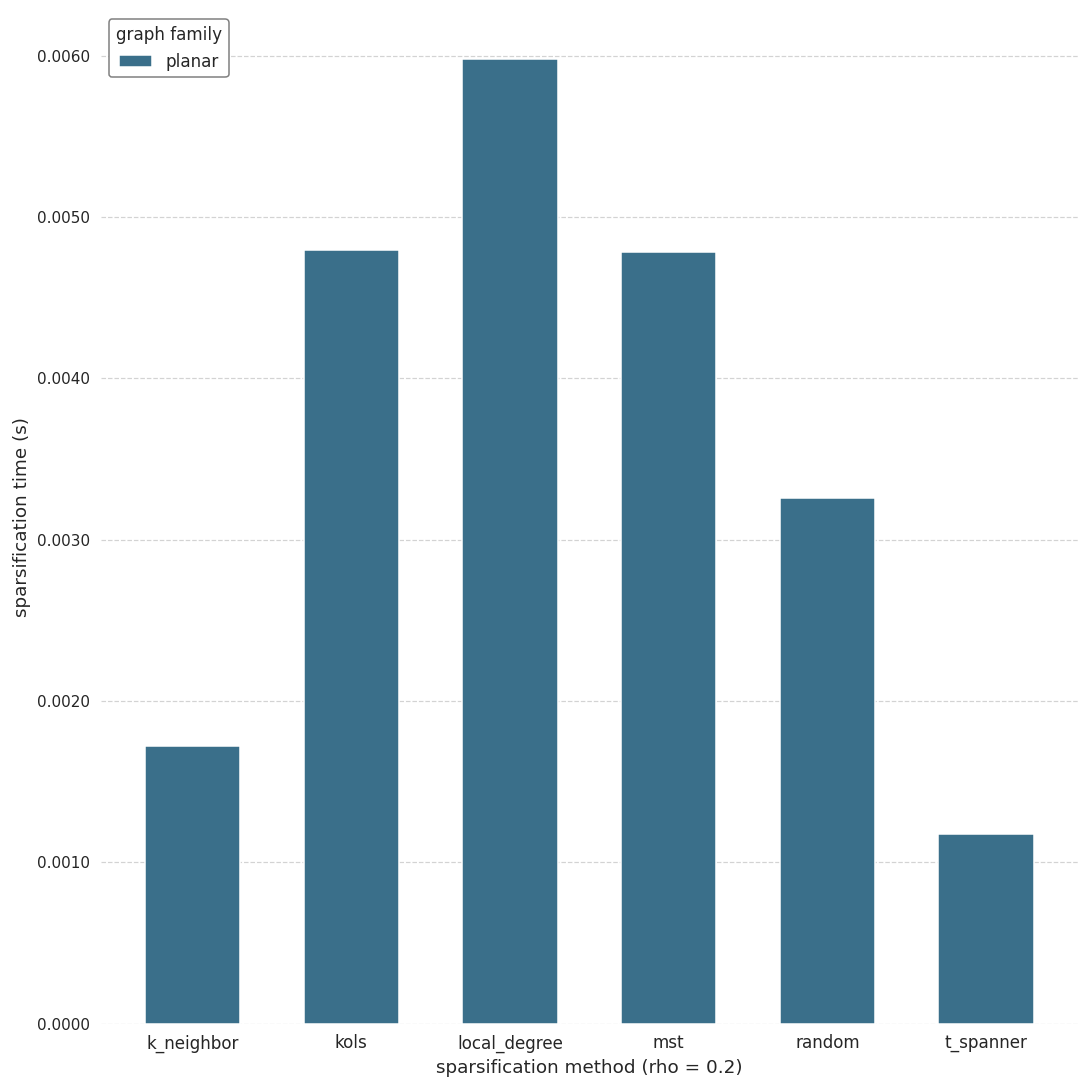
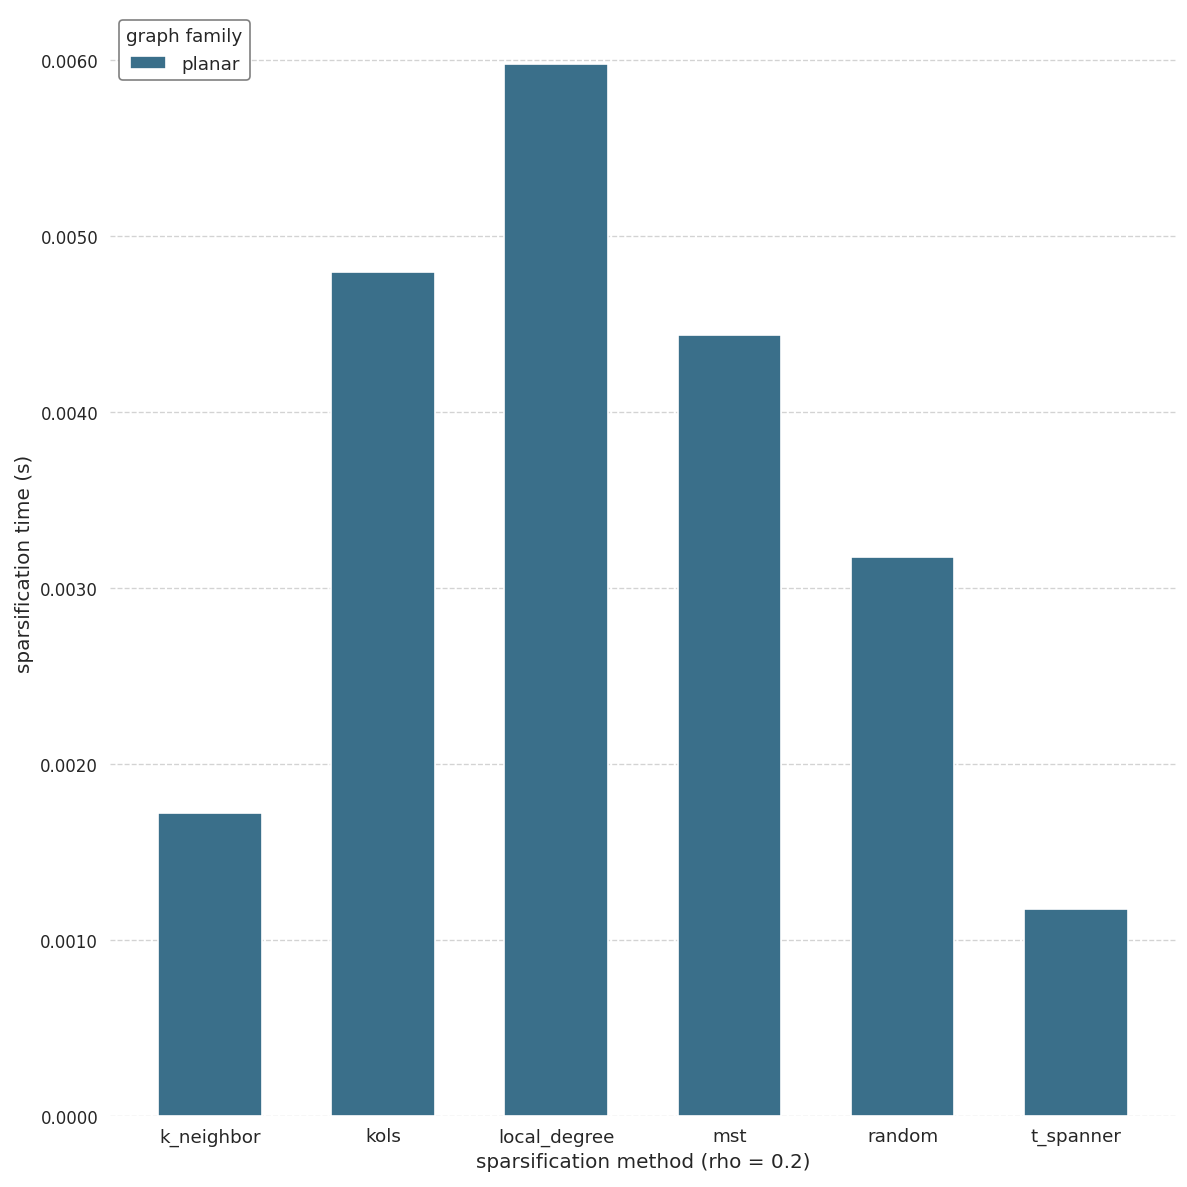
  {
    "k_neighbor": 0.00172,
    "kols": 0.00479,
    "local_degree": 0.00598,
-   "mst": 0.00478,
-   "random": 0.00326,
+   "mst": 0.00443,
+   "random": 0.00317,
    "t_spanner": 0.00118
  }
